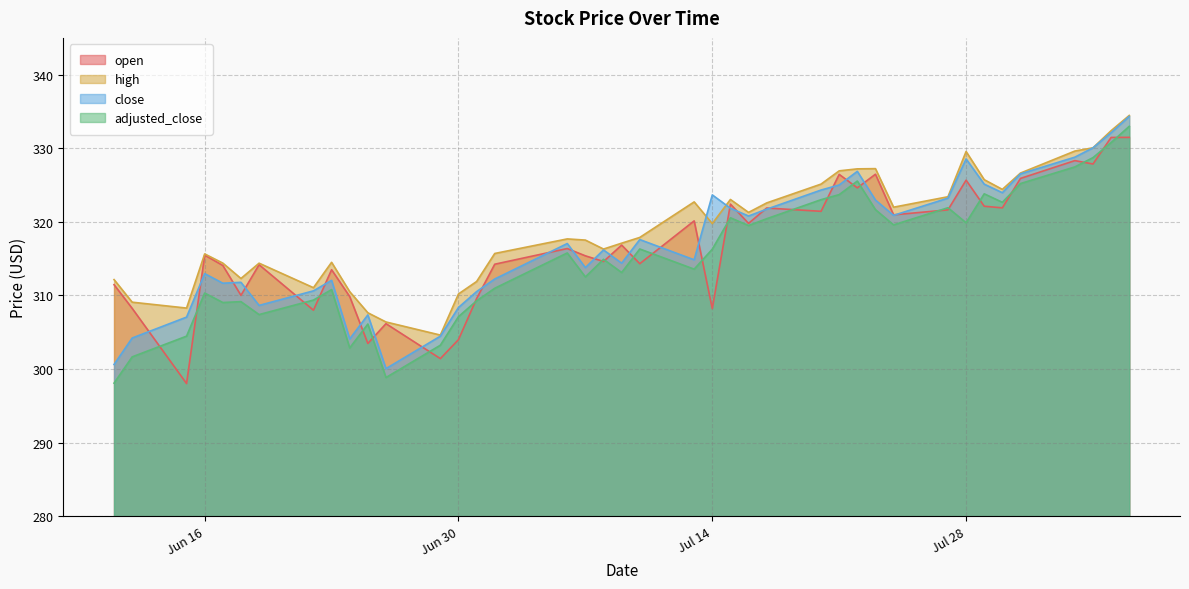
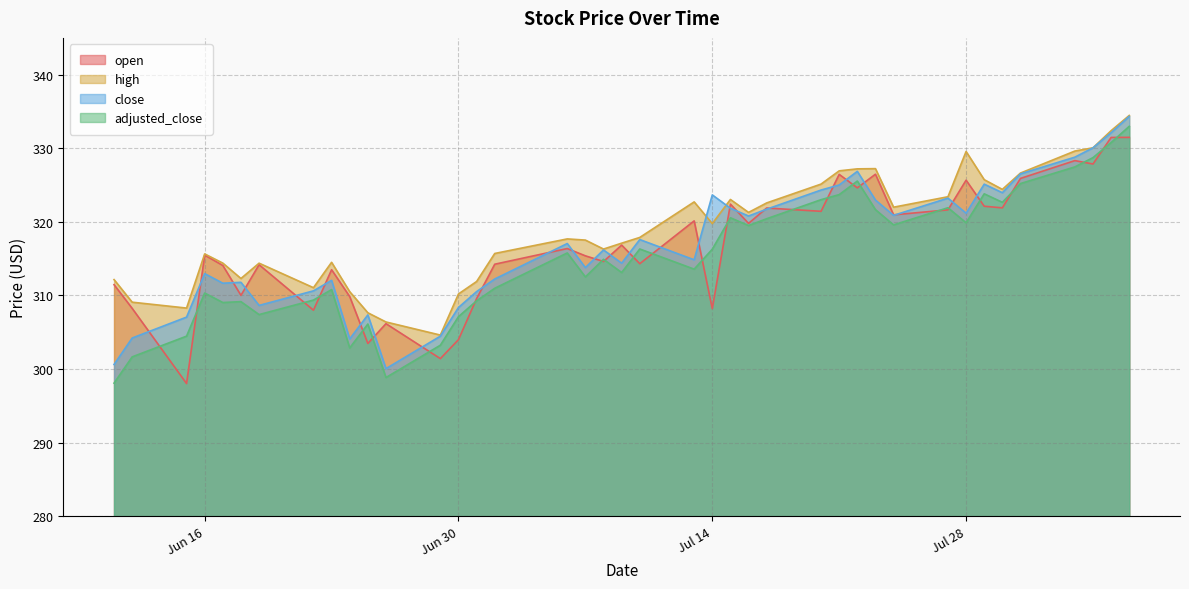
  {
    "open": {
      "Jun 30": 304,
      "Jul 14": 308,
      "Jul 28": 326
    },
    "high": {
      "Jun 30": 310,
      "Jul 14": 320,
      "Jul 28": 330
    },
    "close": {
      "Jun 16": 313,
      "Jun 30": 308,
      "Jul 14": 324,
-     "Jul 28": 329
+     "Jul 28": 321
    },
    "adjusted_close": {
      "Jun 16": 310,
      "Jun 30": 307,
      "Jul 14": 316,
      "Jul 28": 320
    }
  }
